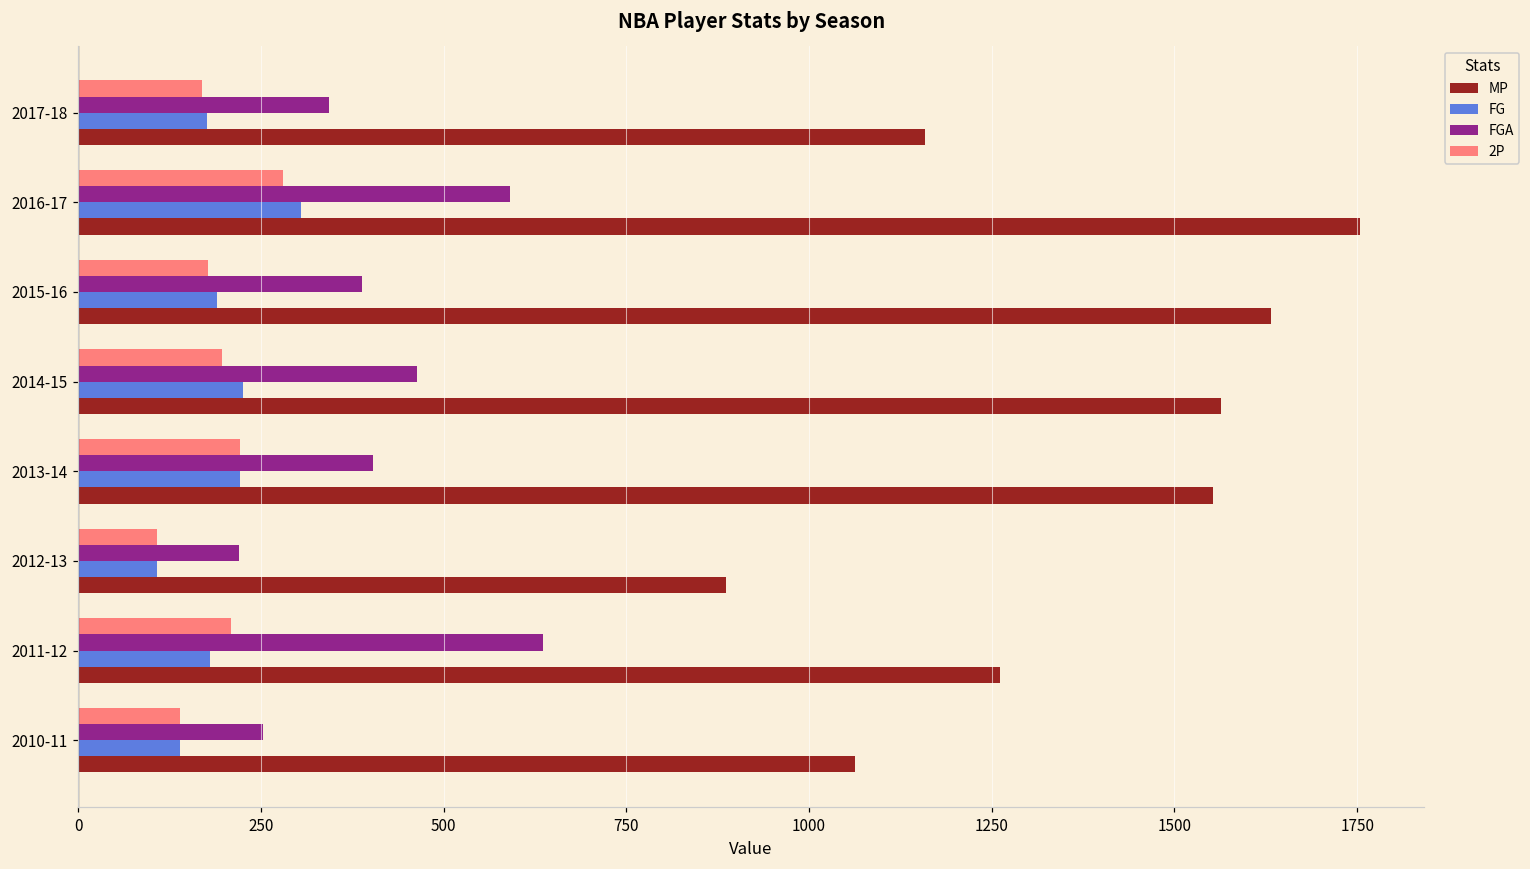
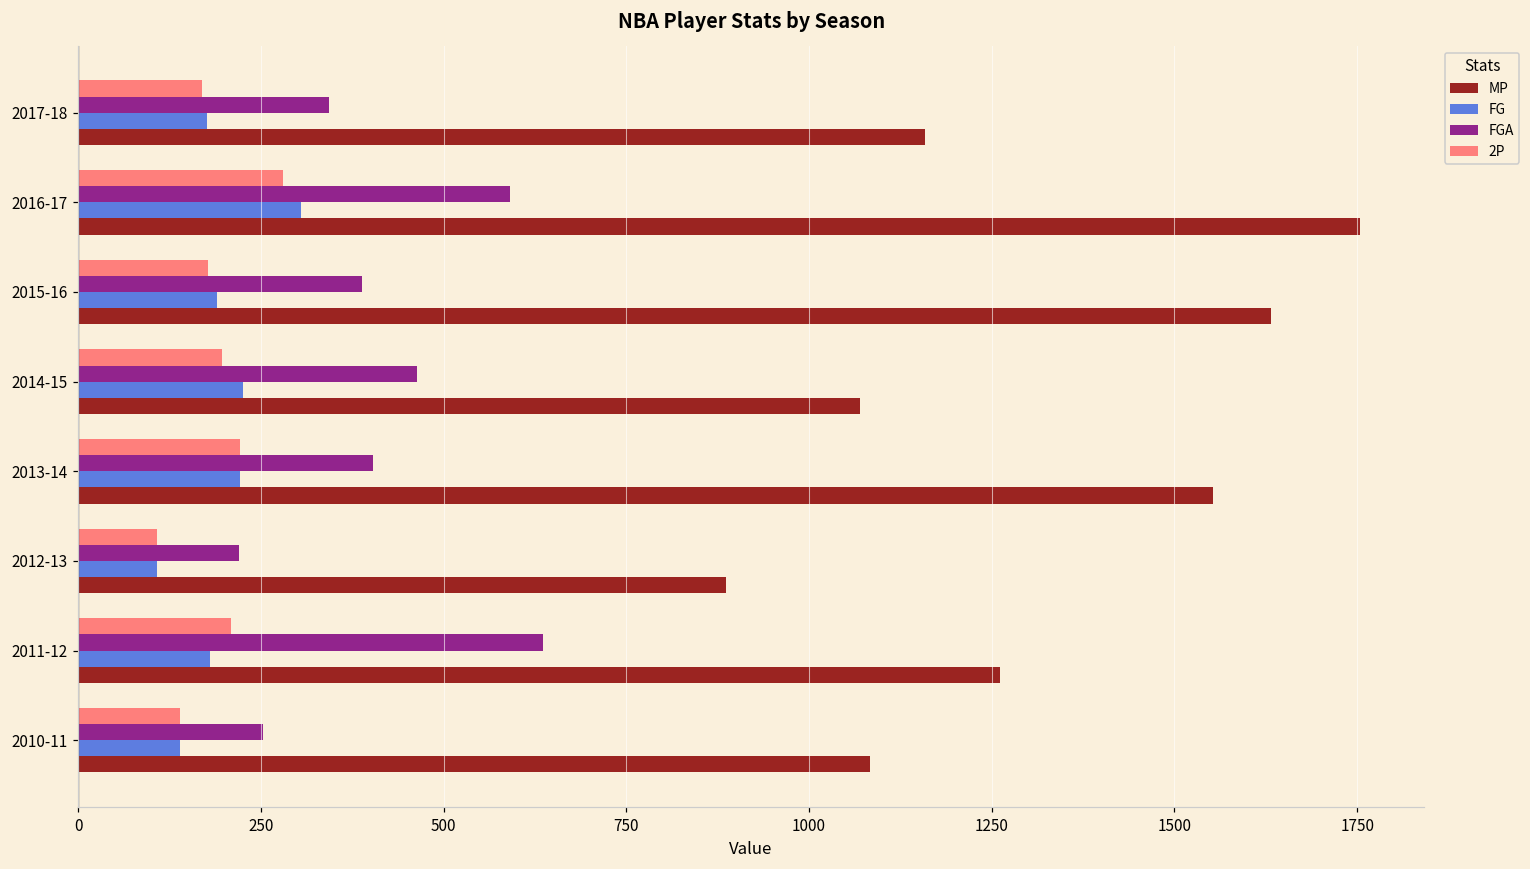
  {
    "MP": {
      "2017-18": 1160,
      "2016-17": 1750,
      "2015-16": 1630,
-     "2014-15": 1560,
+     "2014-15": 1070,
      "2013-14": 1550,
      "2012-13": 890,
      "2011-12": 1260,
-     "2010-11": 1060
+     "2010-11": 1080
    },
    "FG": {
      "2017-18": 180,
      "2016-17": 310,
      "2015-16": 190,
      "2014-15": 230,
      "2013-14": 220,
      "2012-13": 110,
      "2011-12": 180,
      "2010-11": 140
    },
    "FGA": {
      "2017-18": 340,
      "2016-17": 590,
      "2015-16": 390,
      "2014-15": 460,
      "2013-14": 400,
      "2012-13": 220,
      "2011-12": 640,
      "2010-11": 250
    },
    "2P": {
      "2017-18": 170,
      "2016-17": 280,
      "2015-16": 180,
      "2014-15": 200,
      "2013-14": 220,
      "2012-13": 110,
      "2011-12": 210,
      "2010-11": 140
    }
  }
